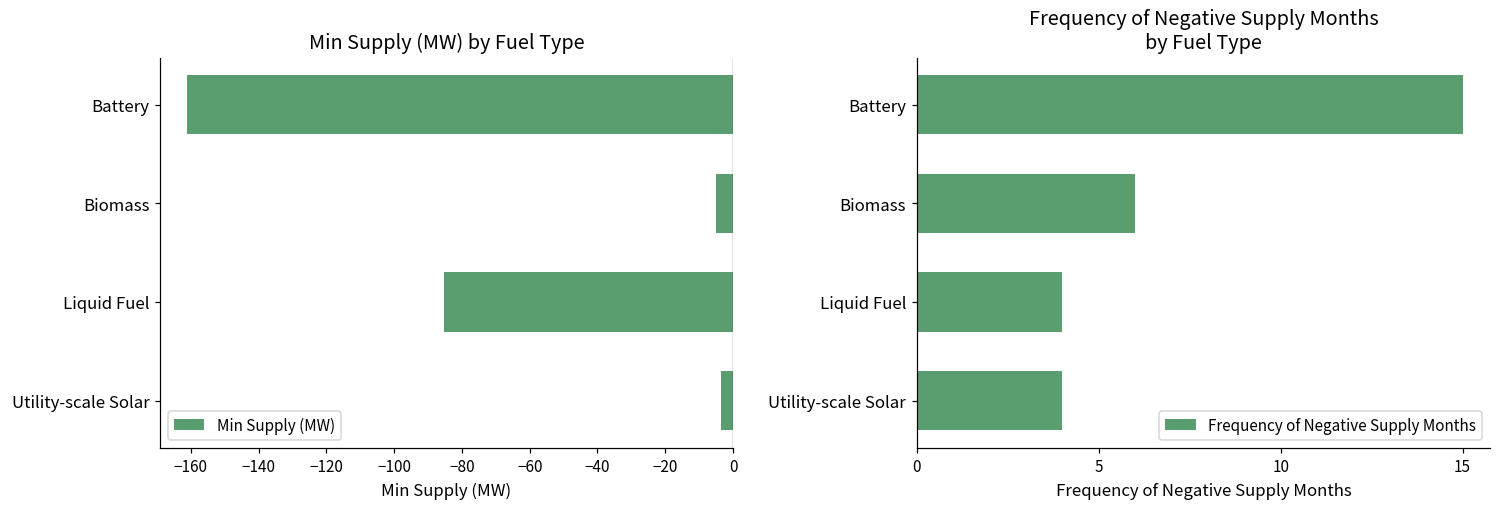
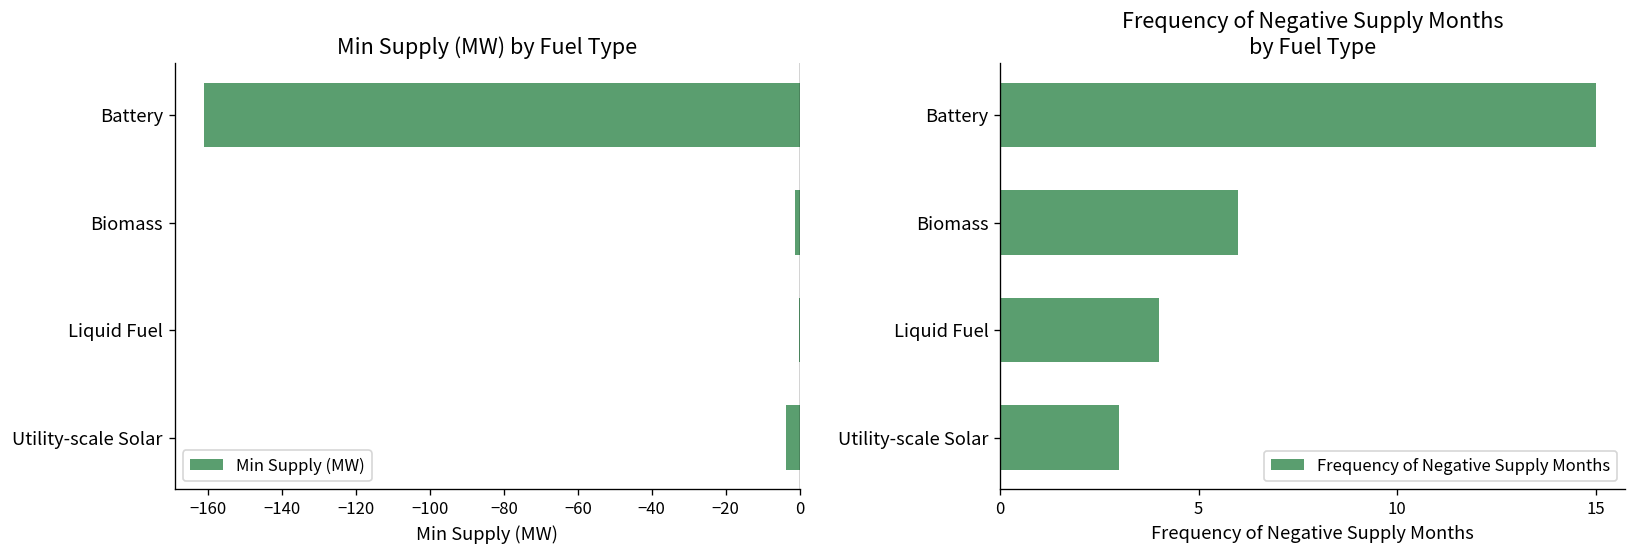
  {
    "Min Supply (MW) by Fuel Type": {
      "Battery": -161,
-     "Biomass": -5,
-     "Liquid Fuel": -85,
+     "Biomass": -1,
+     "Liquid Fuel": 0,
      "Utility-scale Solar": -4
    },
    "Frequency of Negative Supply Months by Fuel Type": {
      "Battery": 15,
      "Biomass": 6,
      "Liquid Fuel": 4,
-     "Utility-scale Solar": 4
+     "Utility-scale Solar": 3
    }
  }
